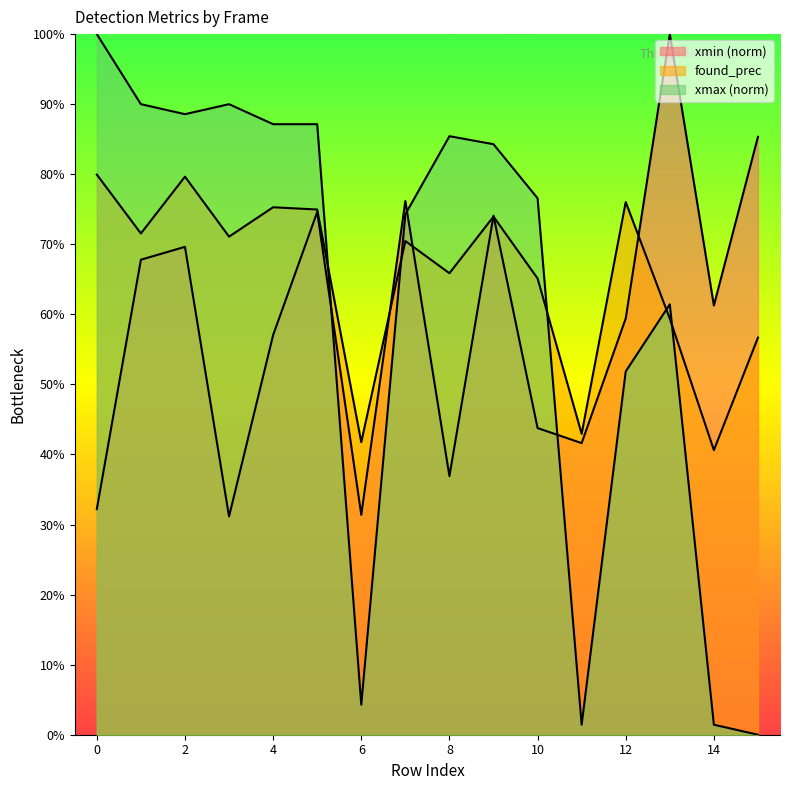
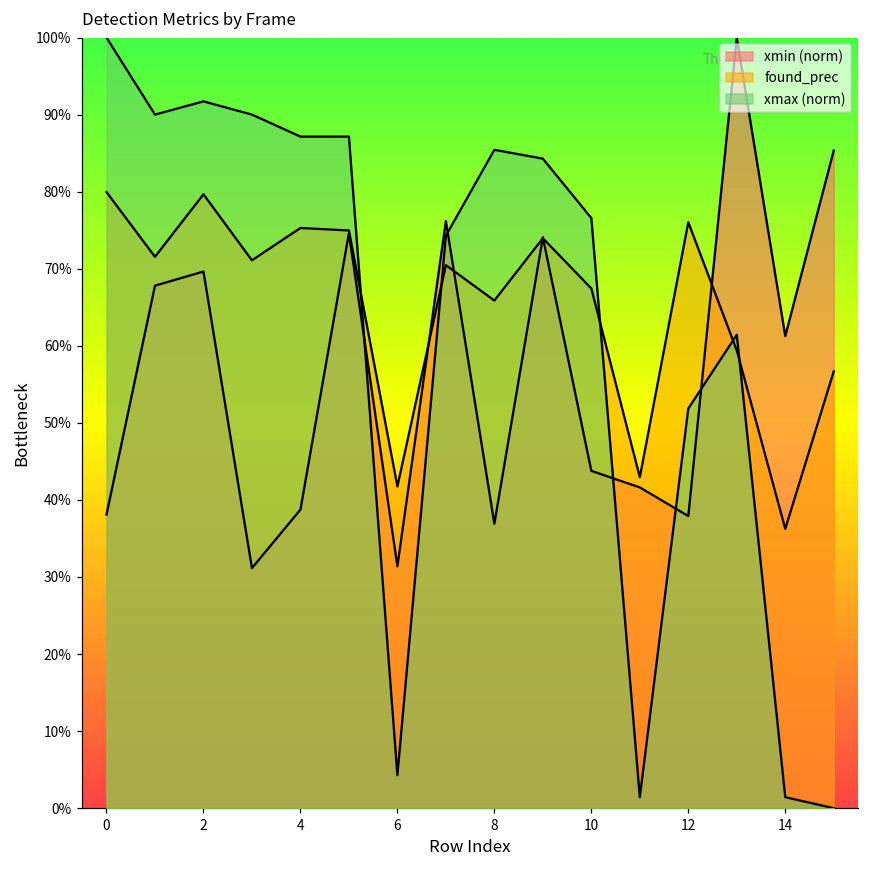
  {
    "xmin (norm)": {
-     "0": "32%",
+     "0": "38%",
      "2": "70%",
-     "4": "57%",
+     "4": "39%",
      "6": "31%",
      "8": "37%",
      "10": "44%",
-     "12": "59%",
+     "12": "38%",
      "14": "61%"
    },
    "found_prec": {
      "0": "80%",
      "2": "80%",
      "4": "75%",
      "6": "42%",
      "8": "66%",
-     "10": "65%",
+     "10": "67%",
      "12": "76%",
-     "14": "41%"
+     "14": "36%"
    },
    "xmax (norm)": {
      "0": "100%",
-     "2": "89%",
+     "2": "92%",
      "4": "87%",
      "6": "4%",
      "8": "85%",
      "10": "77%",
      "12": "52%",
      "14": "1%"
    }
  }
